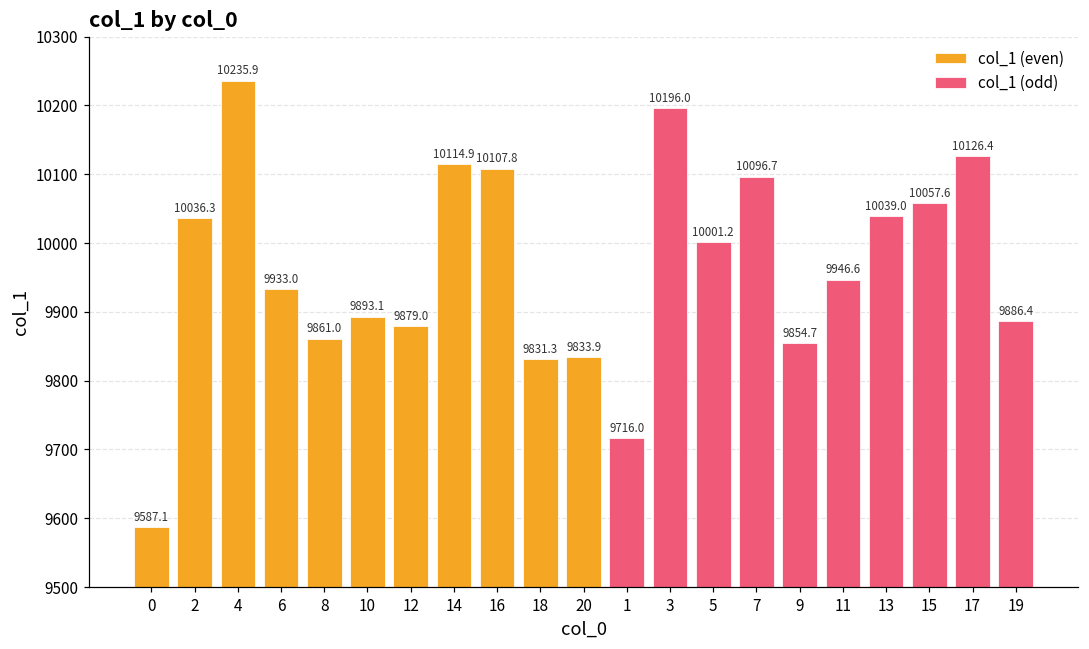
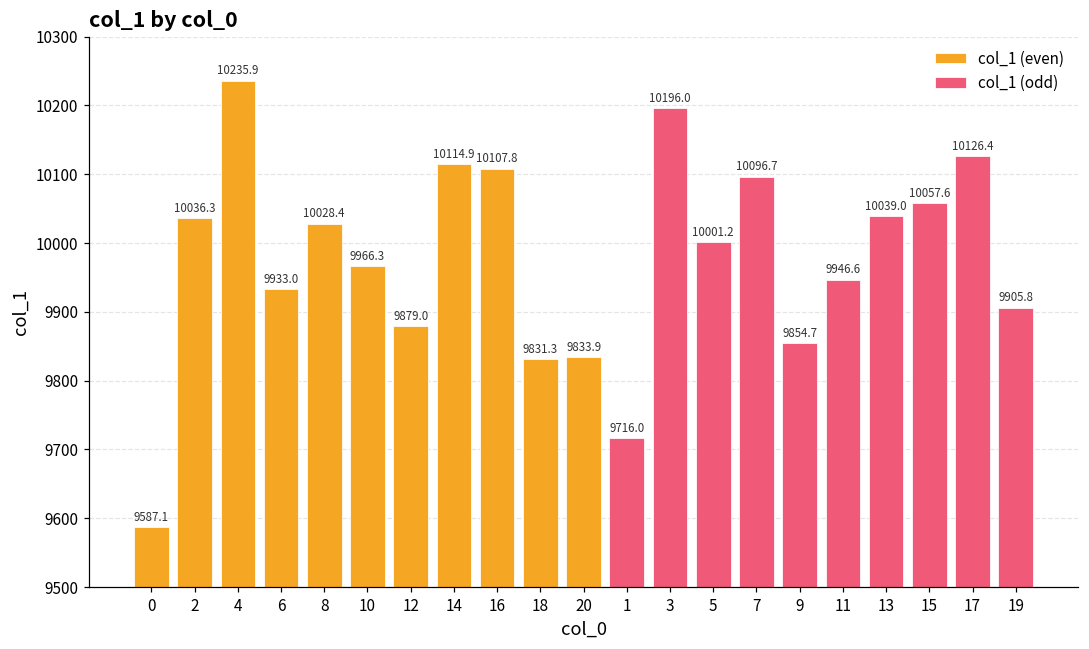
  {
    "col_1 (even)": {
      "0": 9587.1,
      "2": 10036.3,
      "4": 10235.9,
      "6": 9933.0,
-     "8": 9861.0,
-     "10": 9893.1,
+     "8": 10028.4,
+     "10": 9966.3,
      "12": 9879.0,
      "14": 10114.9,
      "16": 10107.8,
      "18": 9831.3,
      "20": 9833.9
    },
    "col_1 (odd)": {
      "1": 9716.0,
      "3": 10196.0,
      "5": 10001.2,
      "7": 10096.7,
      "9": 9854.7,
      "11": 9946.6,
      "13": 10039.0,
      "15": 10057.6,
      "17": 10126.4,
-     "19": 9886.4
+     "19": 9905.8
    }
  }
